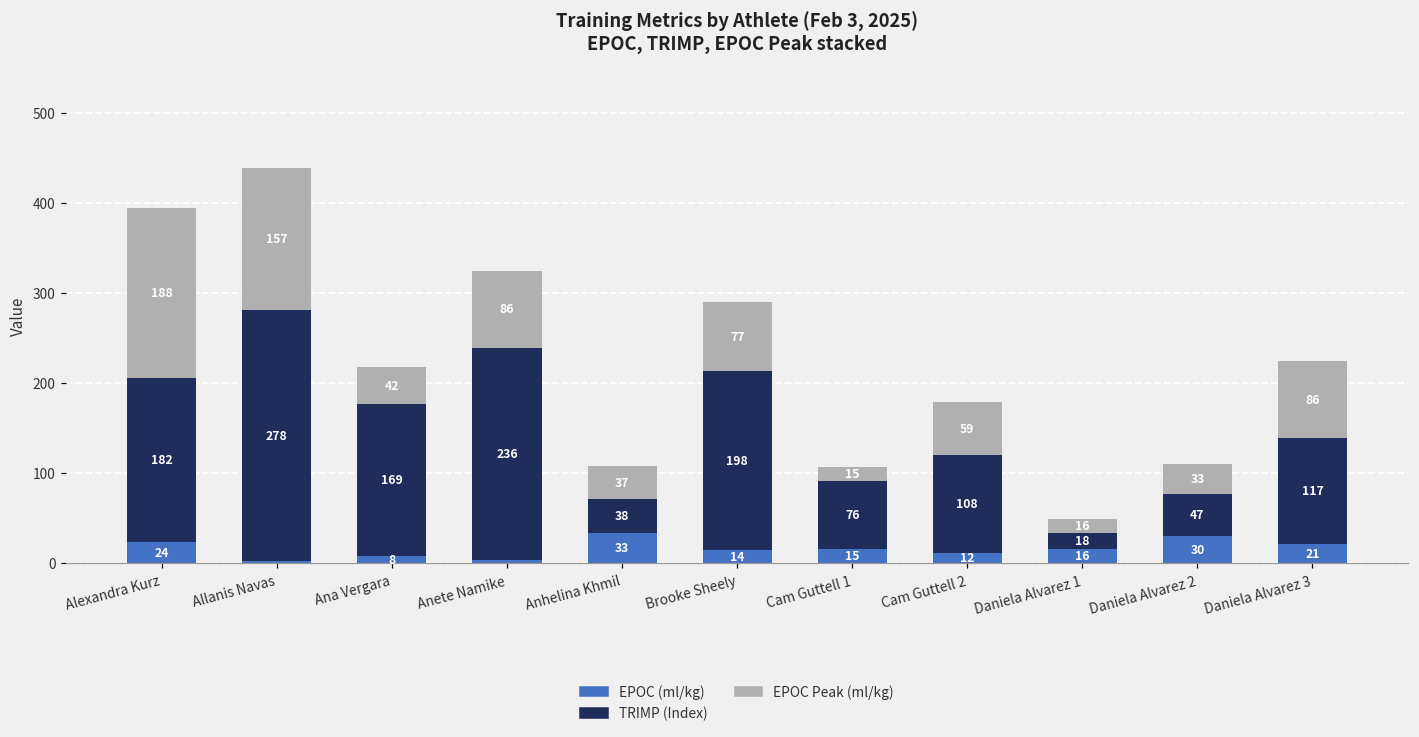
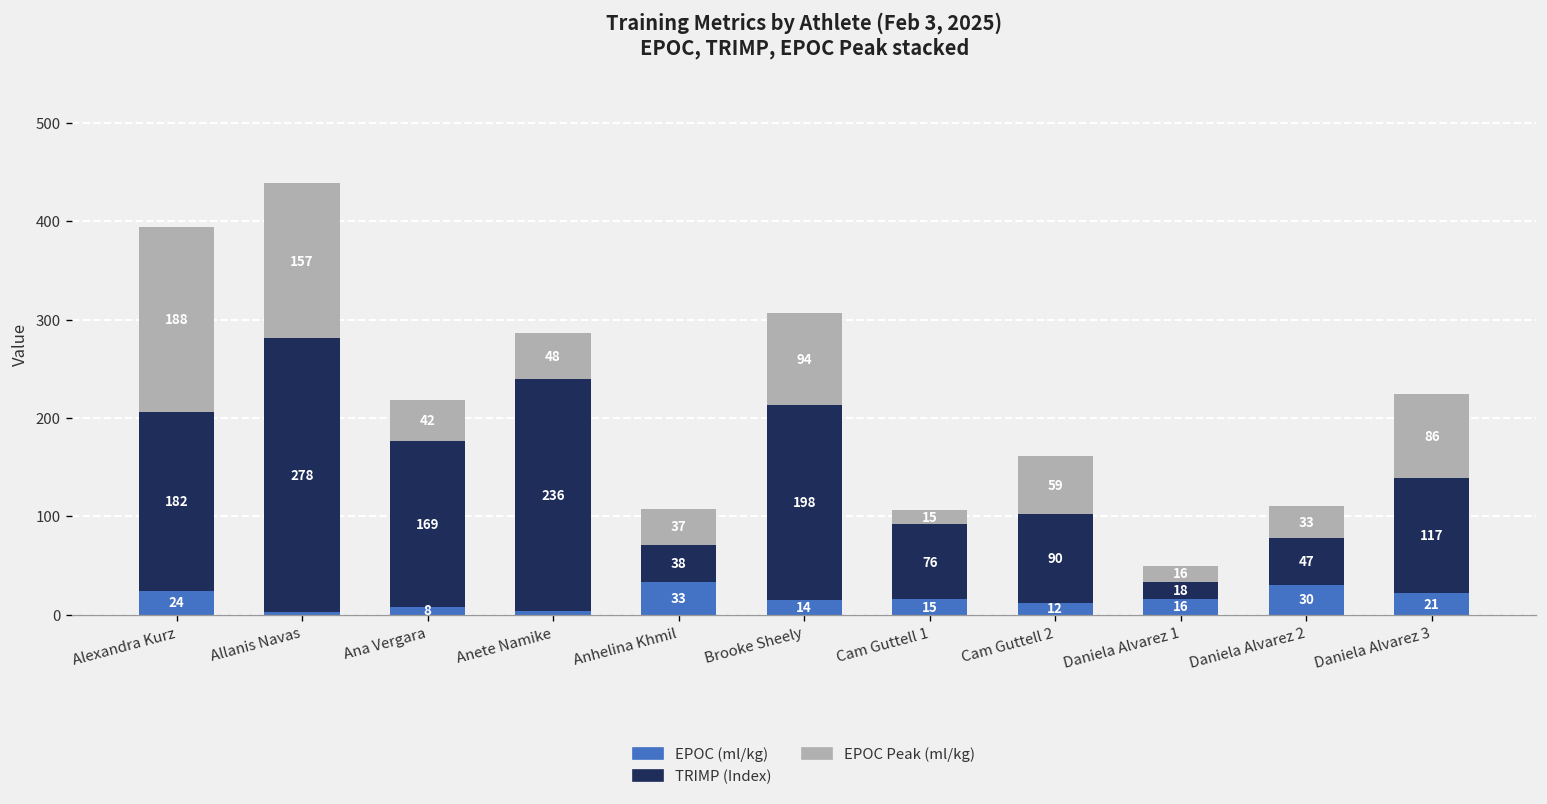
  {
    "EPOC (ml/kg)": {
      "Alexandra Kurz": 24,
      "Ana Vergara": 8,
      "Anhelina Khmil": 33,
      "Brooke Sheely": 14,
      "Cam Guttell 1": 15,
      "Cam Guttell 2": 12,
      "Daniela Alvarez 1": 16,
      "Daniela Alvarez 2": 30,
      "Daniela Alvarez 3": 21
    },
    "TRIMP (Index)": {
      "Alexandra Kurz": 182,
      "Allanis Navas": 278,
      "Ana Vergara": 169,
      "Anete Namike": 236,
      "Anhelina Khmil": 38,
      "Brooke Sheely": 198,
      "Cam Guttell 1": 76,
-     "Cam Guttell 2": 108,
+     "Cam Guttell 2": 90,
      "Daniela Alvarez 1": 18,
      "Daniela Alvarez 2": 47,
      "Daniela Alvarez 3": 117
    },
    "EPOC Peak (ml/kg)": {
      "Alexandra Kurz": 188,
      "Allanis Navas": 157,
      "Ana Vergara": 42,
-     "Anete Namike": 86,
+     "Anete Namike": 48,
      "Anhelina Khmil": 37,
-     "Brooke Sheely": 77,
+     "Brooke Sheely": 94,
      "Cam Guttell 1": 15,
      "Cam Guttell 2": 59,
      "Daniela Alvarez 1": 16,
      "Daniela Alvarez 2": 33,
      "Daniela Alvarez 3": 86
    }
  }
